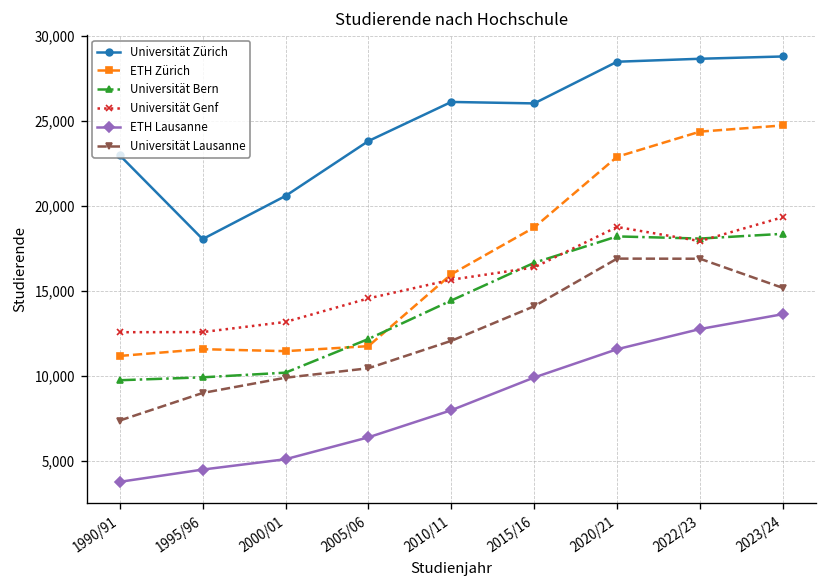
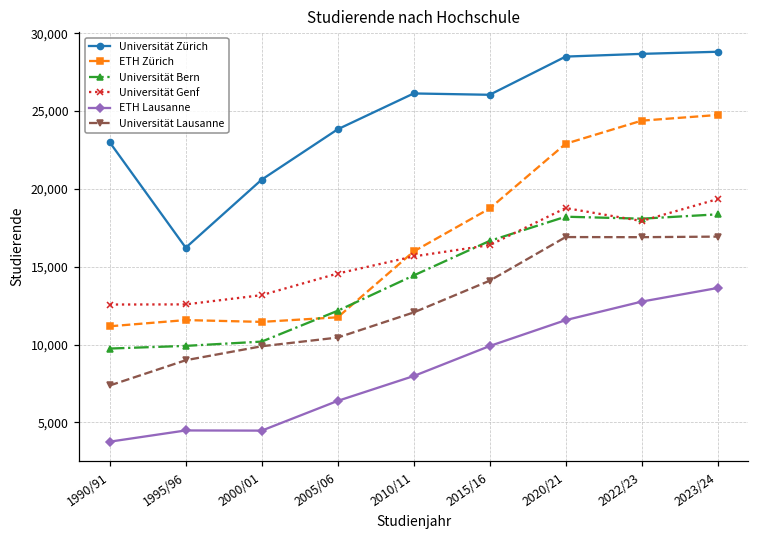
  {
    "Universität Zürich": {
      "1990/91": "23,000",
-     "1995/96": "18,100",
+     "1995/96": "16,200",
      "2000/01": "20,600",
      "2005/06": "23,800",
      "2010/11": "26,100",
      "2015/16": "26,000",
      "2020/21": "28,500",
      "2022/23": "28,700",
      "2023/24": "28,800"
    },
    "ETH Zürich": {
      "1990/91": "11,200",
      "1995/96": "11,600",
      "2000/01": "11,500",
      "2005/06": "11,800",
      "2010/11": "16,000",
      "2015/16": "18,700",
      "2020/21": "22,900",
      "2022/23": "24,400",
      "2023/24": "24,800"
    },
    "Universität Bern": {
      "1990/91": "9,700",
      "1995/96": "9,900",
      "2000/01": "10,200",
      "2005/06": "12,200",
      "2010/11": "14,400",
      "2015/16": "16,700",
      "2020/21": "18,200",
      "2023/24": "18,400"
    },
    "Universität Genf": {
      "1990/91": "12,600",
      "1995/96": "12,600",
      "2000/01": "13,200",
      "2005/06": "14,600",
      "2010/11": "15,700",
      "2015/16": "16,400",
      "2020/21": "18,800",
      "2023/24": "19,300"
    },
    "ETH Lausanne": {
      "1990/91": "3,800",
      "1995/96": "4,500",
-     "2000/01": "5,100",
+     "2000/01": "4,500",
      "2005/06": "6,400",
      "2010/11": "8,000",
      "2015/16": "9,900",
      "2020/21": "11,600",
      "2022/23": "12,800",
      "2023/24": "13,600"
    },
    "Universität Lausanne": {
      "1990/91": "7,400",
      "1995/96": "9,000",
      "2000/01": "9,900",
      "2005/06": "10,500",
      "2010/11": "12,100",
      "2015/16": "14,100",
      "2020/21": "16,900",
      "2022/23": "16,900",
-     "2023/24": "15,200"
+     "2023/24": "16,900"
    }
  }
